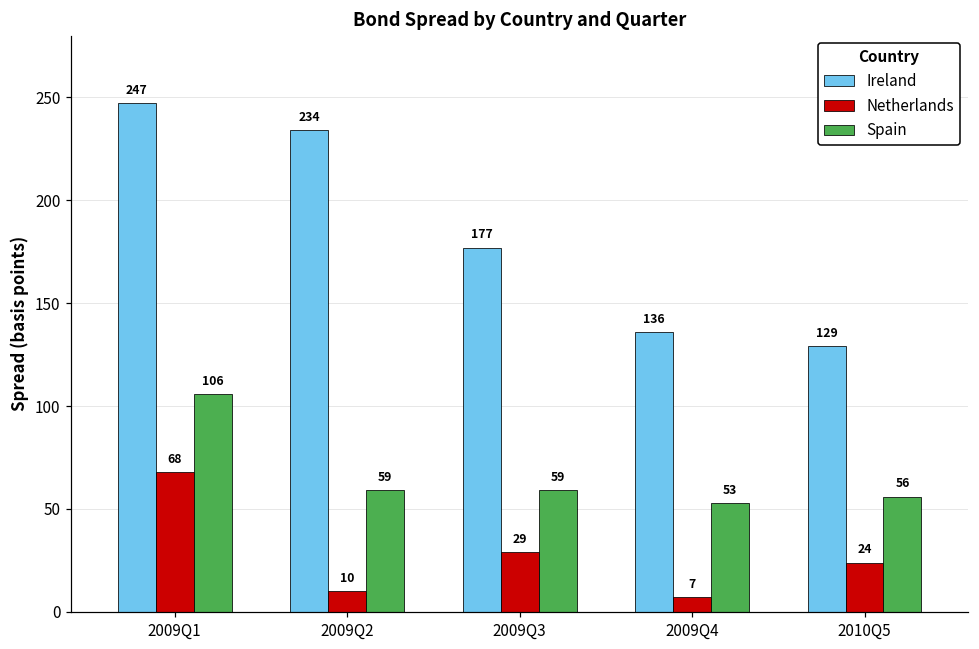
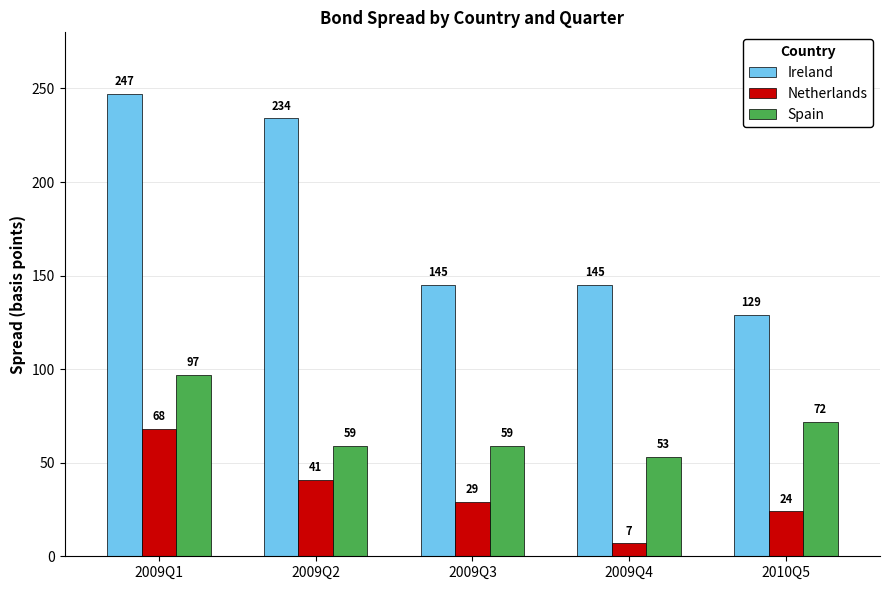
  {
    "Ireland": {
      "2009Q1": 247,
      "2009Q2": 234,
-     "2009Q3": 177,
-     "2009Q4": 136,
+     "2009Q3": 145,
+     "2009Q4": 145,
      "2010Q5": 129
    },
    "Netherlands": {
      "2009Q1": 68,
-     "2009Q2": 10,
+     "2009Q2": 41,
      "2009Q3": 29,
      "2009Q4": 7,
      "2010Q5": 24
    },
    "Spain": {
-     "2009Q1": 106,
+     "2009Q1": 97,
      "2009Q2": 59,
      "2009Q3": 59,
      "2009Q4": 53,
-     "2010Q5": 56
+     "2010Q5": 72
    }
  }
